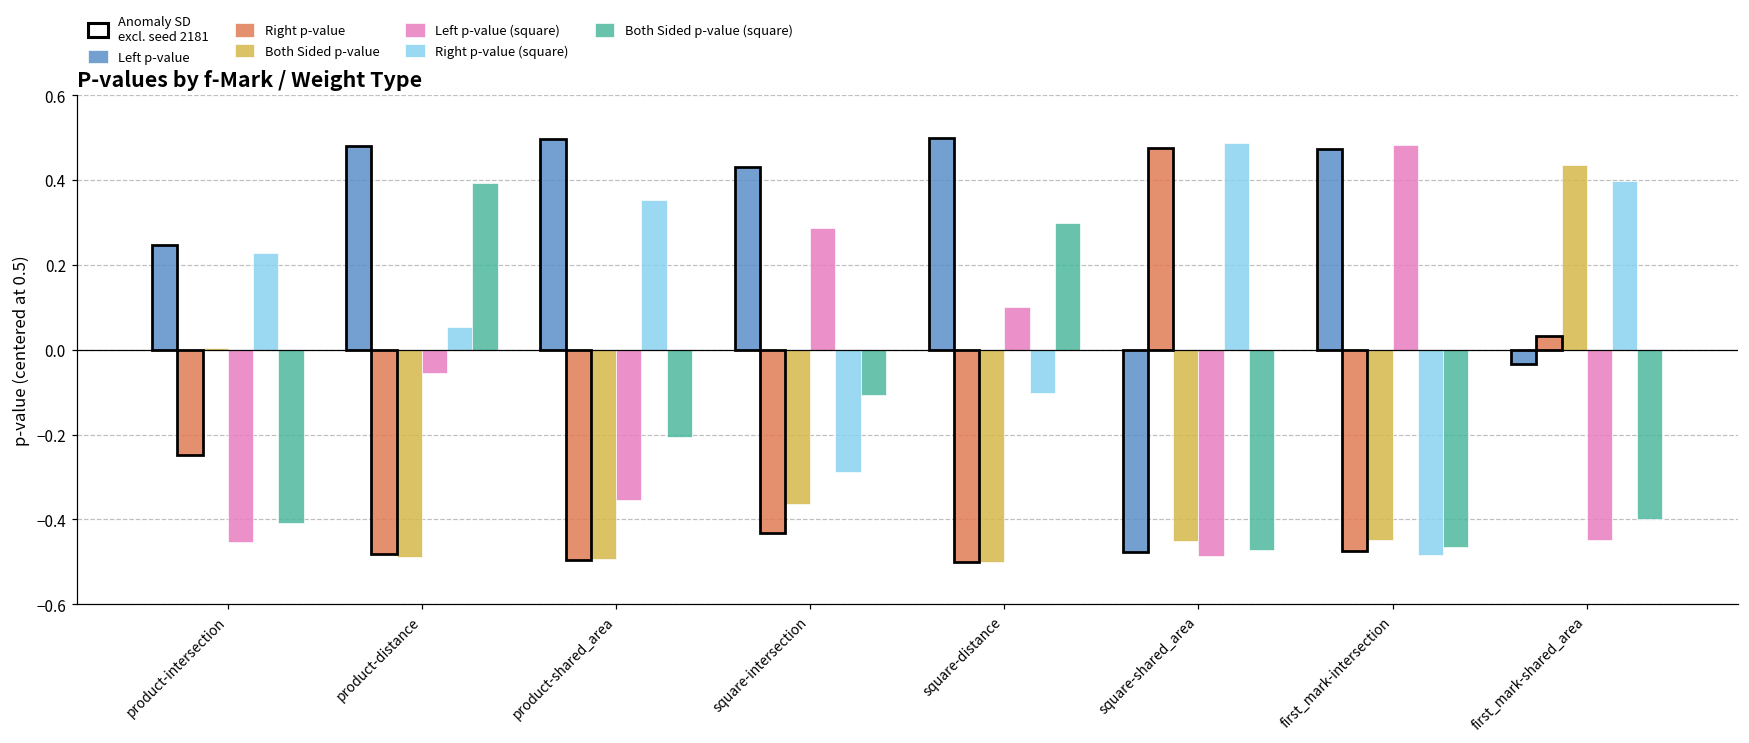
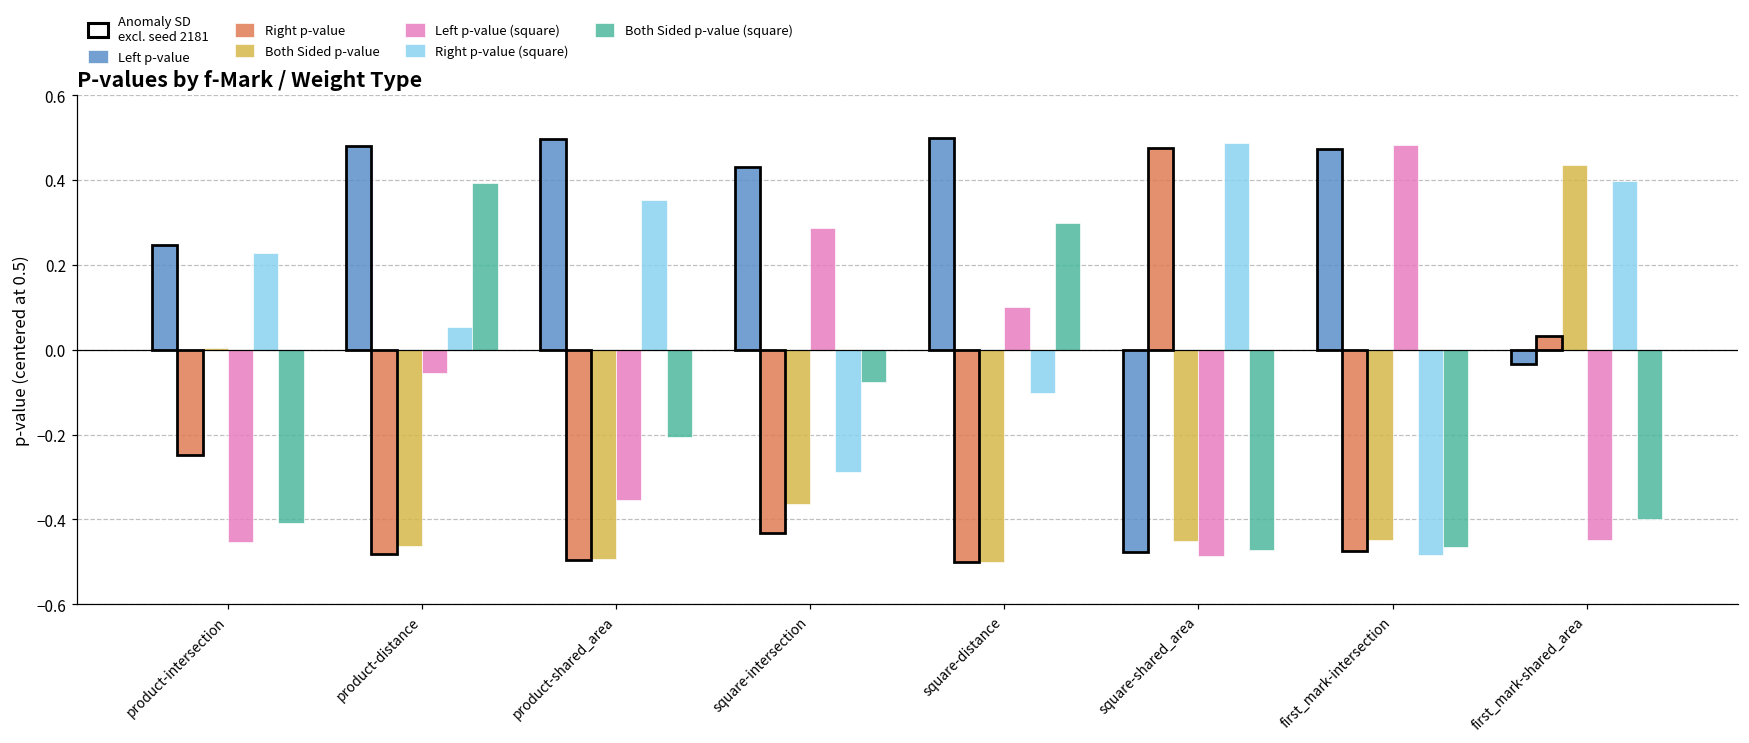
  {
    "Left p-value": {
      "product-intersection": 0.25,
      "product-distance": 0.48,
      "product-shared_area": 0.50,
      "square-intersection": 0.43,
      "square-distance": 0.50,
      "square-shared_area": -0.48,
      "first_mark-intersection": 0.47,
      "first_mark-shared_area": -0.03
    },
    "Right p-value": {
      "product-intersection": -0.25,
      "product-distance": -0.48,
      "product-shared_area": -0.50,
      "square-intersection": -0.43,
      "square-distance": -0.50,
      "square-shared_area": 0.48,
      "first_mark-intersection": -0.47,
      "first_mark-shared_area": 0.03
    },
    "Both Sided p-value": {
-     "product-distance": -0.49,
+     "product-distance": -0.46,
      "product-shared_area": -0.49,
      "square-intersection": -0.36,
      "square-distance": -0.50,
      "square-shared_area": -0.45,
      "first_mark-intersection": -0.45,
      "first_mark-shared_area": 0.43
    },
    "Left p-value (square)": {
      "product-intersection": -0.45,
      "product-distance": -0.05,
      "product-shared_area": -0.35,
      "square-intersection": 0.29,
      "square-distance": 0.10,
      "square-shared_area": -0.49,
      "first_mark-intersection": 0.48,
      "first_mark-shared_area": -0.45
    },
    "Right p-value (square)": {
      "product-intersection": 0.23,
      "product-distance": 0.05,
      "product-shared_area": 0.35,
      "square-intersection": -0.29,
      "square-distance": -0.10,
      "square-shared_area": 0.49,
      "first_mark-intersection": -0.48,
      "first_mark-shared_area": 0.40
    },
    "Both Sided p-value (square)": {
      "product-intersection": -0.41,
      "product-distance": 0.39,
      "product-shared_area": -0.21,
-     "square-intersection": -0.11,
+     "square-intersection": -0.08,
      "square-distance": 0.30,
      "square-shared_area": -0.47,
      "first_mark-intersection": -0.47,
      "first_mark-shared_area": -0.40
    }
  }
